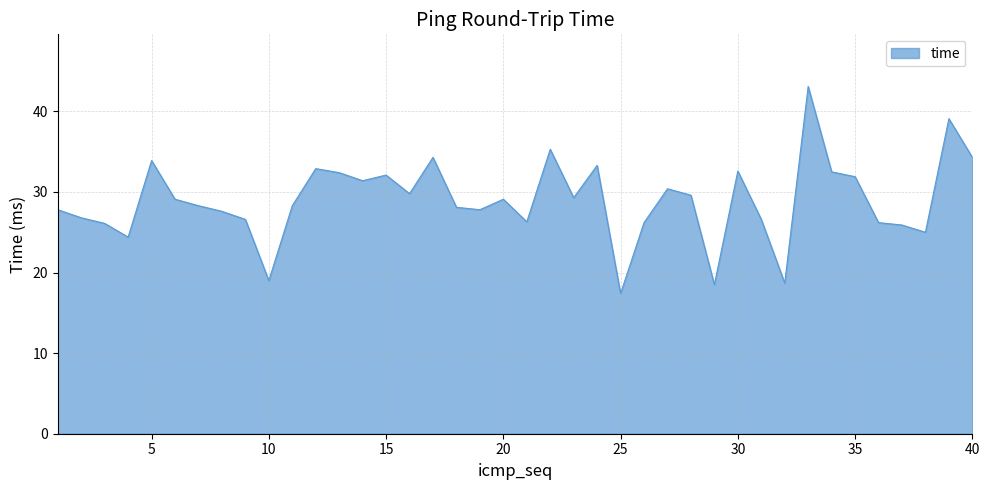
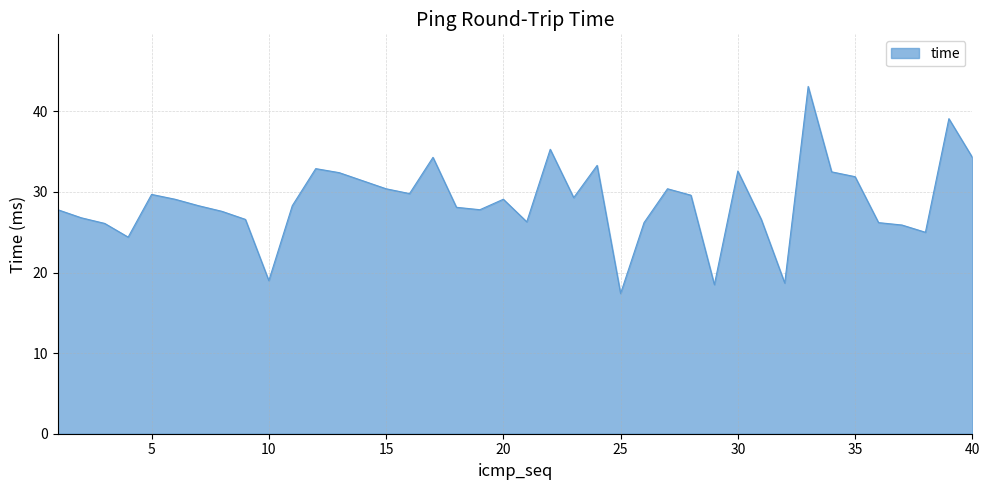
  {
-   "5": 34,
+   "5": 30,
    "10": 19,
-   "15": 32,
+   "15": 30,
    "20": 29,
    "25": 17,
    "30": 33,
    "35": 32,
    "40": 34
  }
